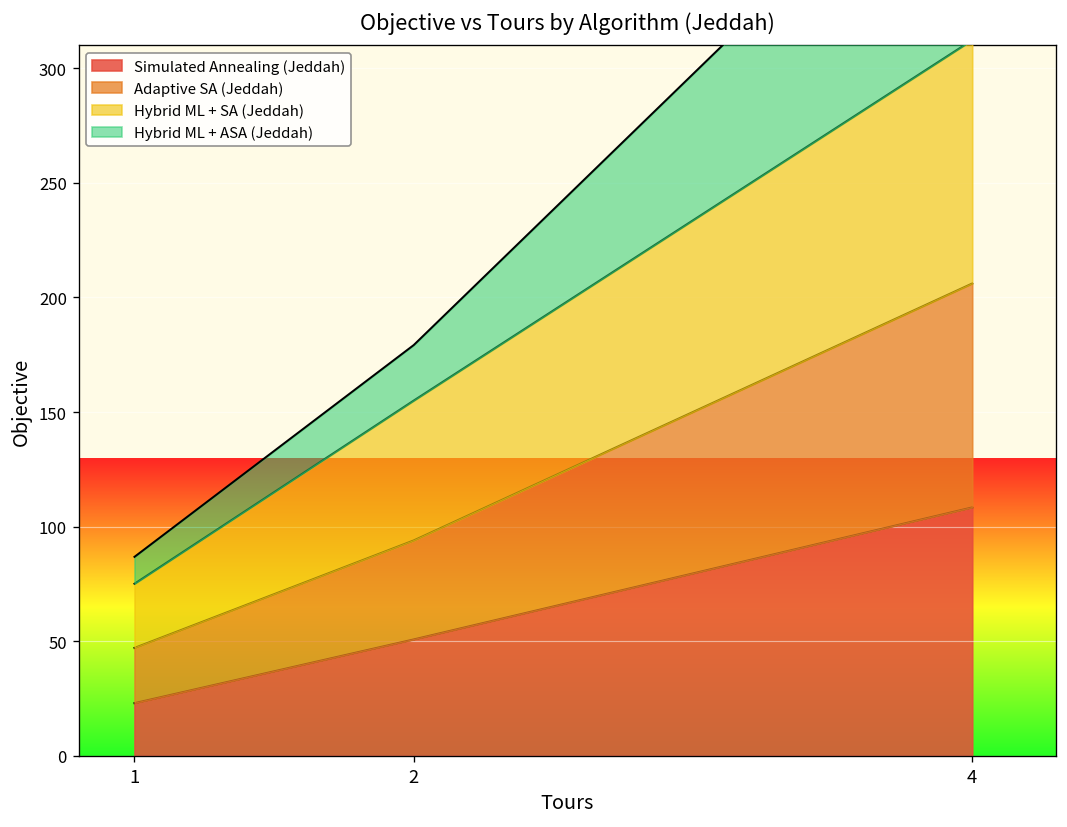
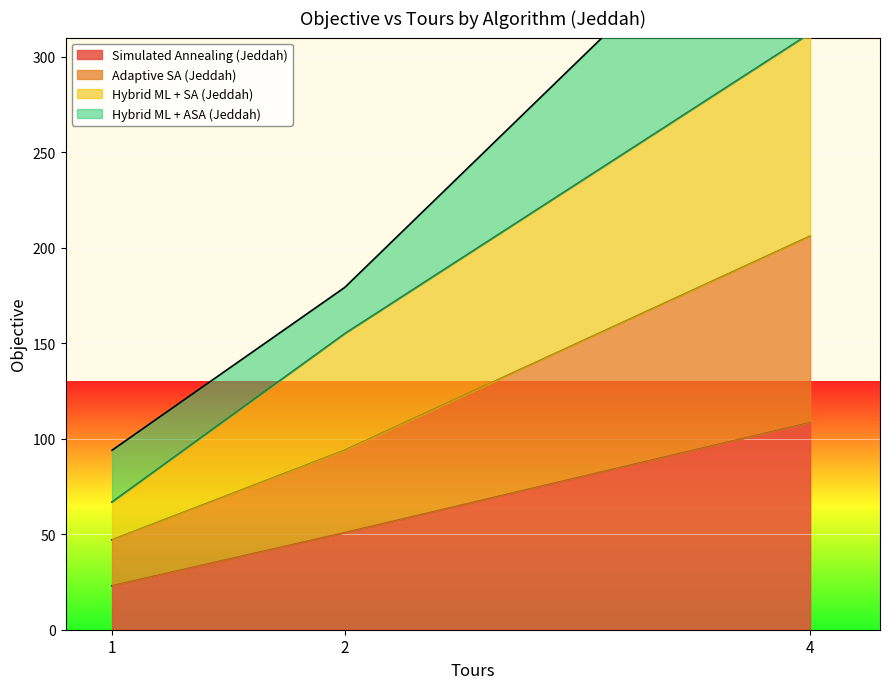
  {
    "Hybrid ML + SA (Jeddah)": {
-     "1": 28,
+     "1": 20,
      "2": 61
    },
    "Hybrid ML + ASA (Jeddah)": {
-     "1": 12,
+     "1": 27,
      "2": 24
    }
  }
